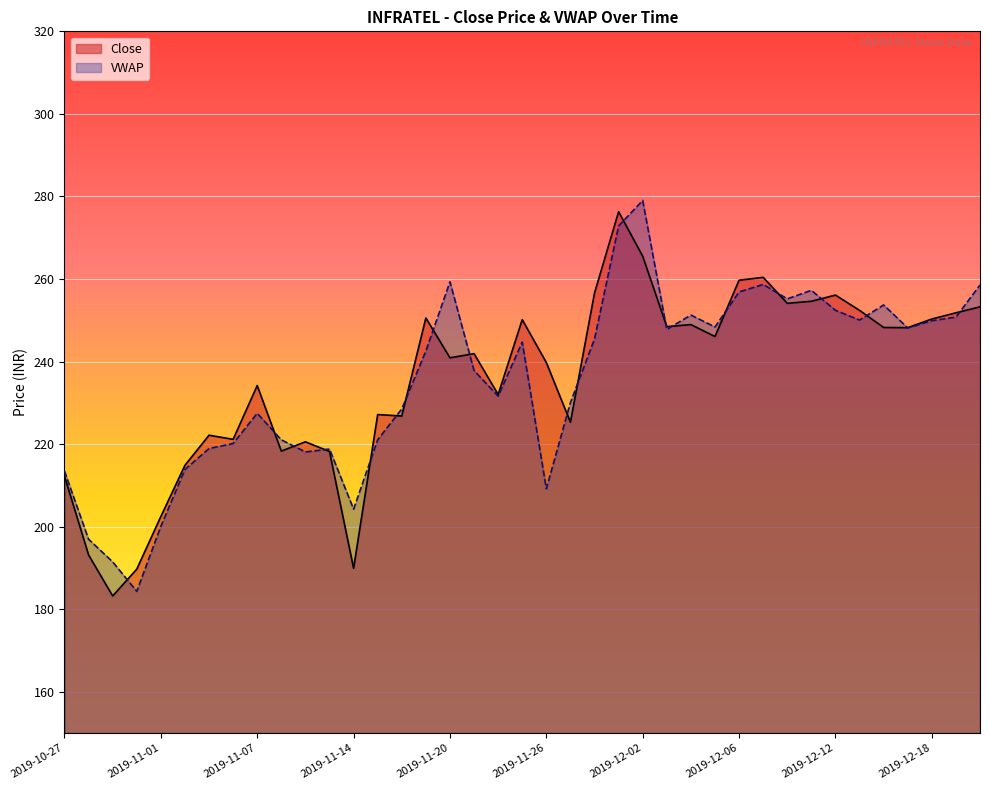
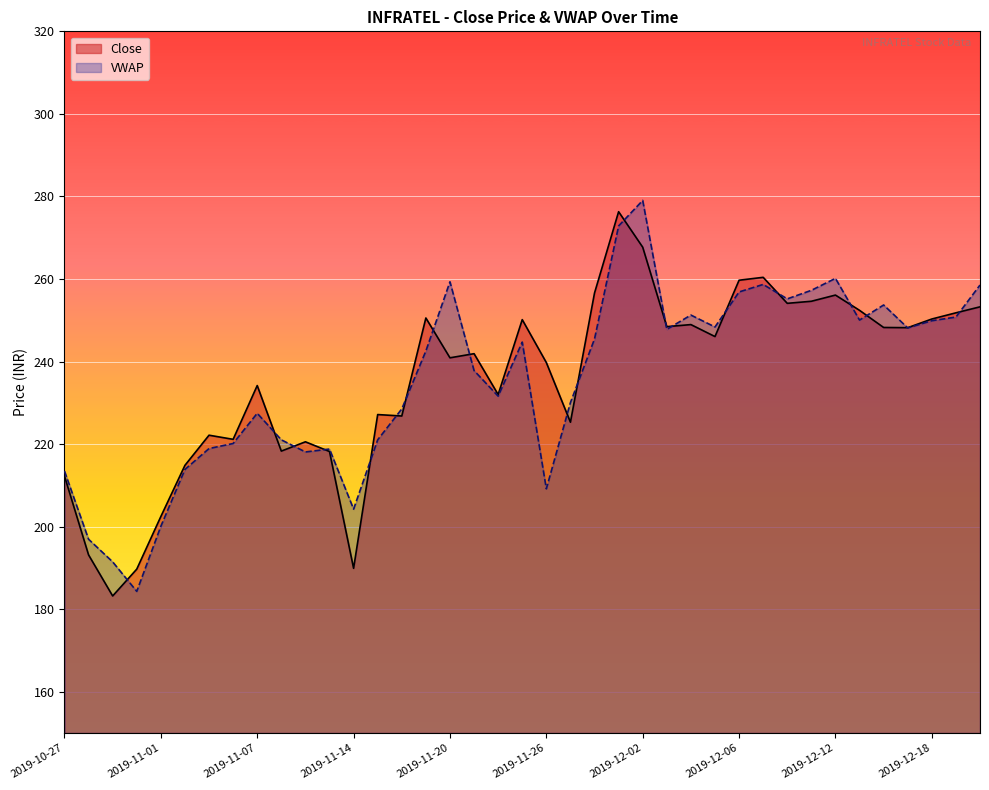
  {
    "Close": {
      "2019-10-27": 212,
      "2019-11-01": 202,
      "2019-11-07": 234,
      "2019-11-14": 190,
      "2019-11-20": 241,
      "2019-11-26": 240,
-     "2019-12-02": 266,
+     "2019-12-02": 268,
      "2019-12-06": 260,
      "2019-12-12": 256
    },
    "VWAP": {
      "2019-10-27": 213,
      "2019-11-01": 200,
      "2019-11-07": 227,
      "2019-11-14": 204,
      "2019-11-20": 259,
      "2019-11-26": 209,
      "2019-12-02": 279,
      "2019-12-06": 257,
-     "2019-12-12": 252
+     "2019-12-12": 260
    }
  }
